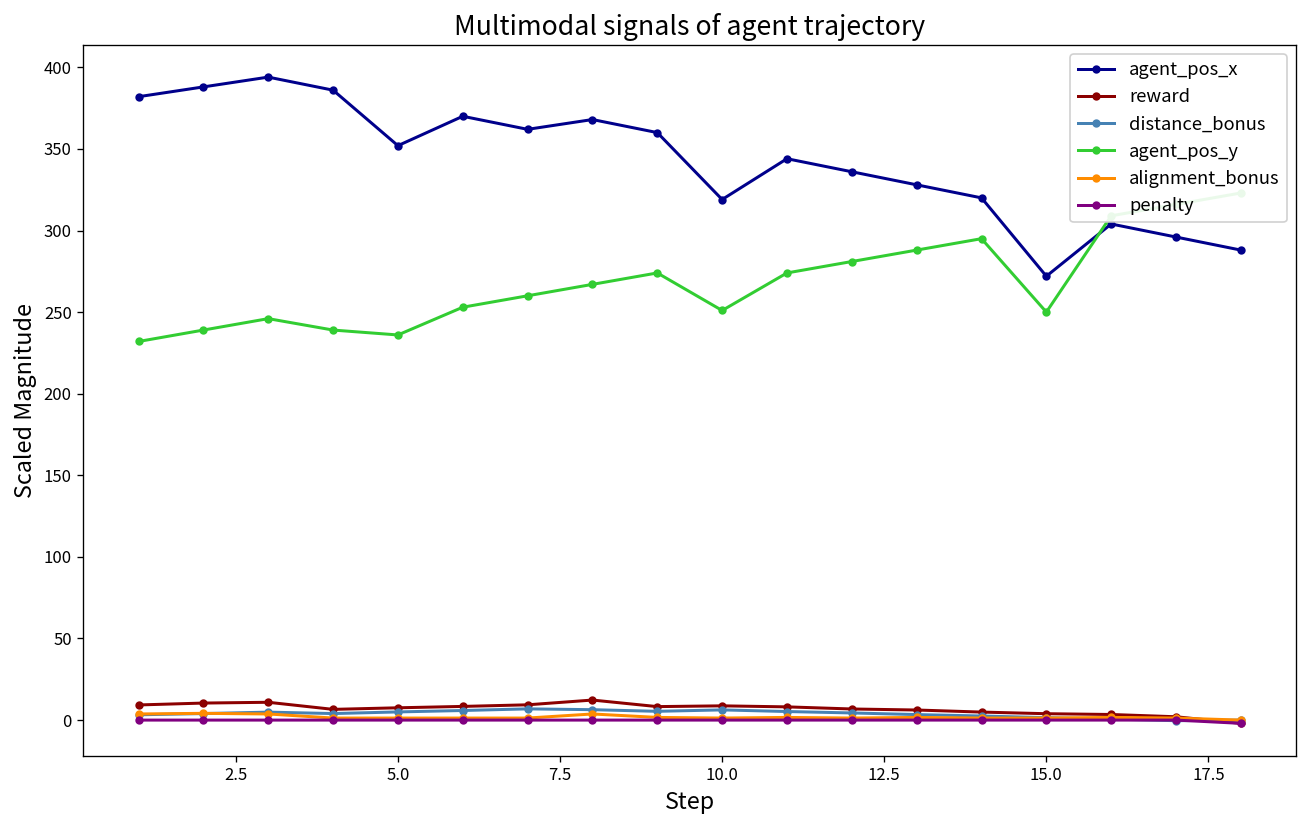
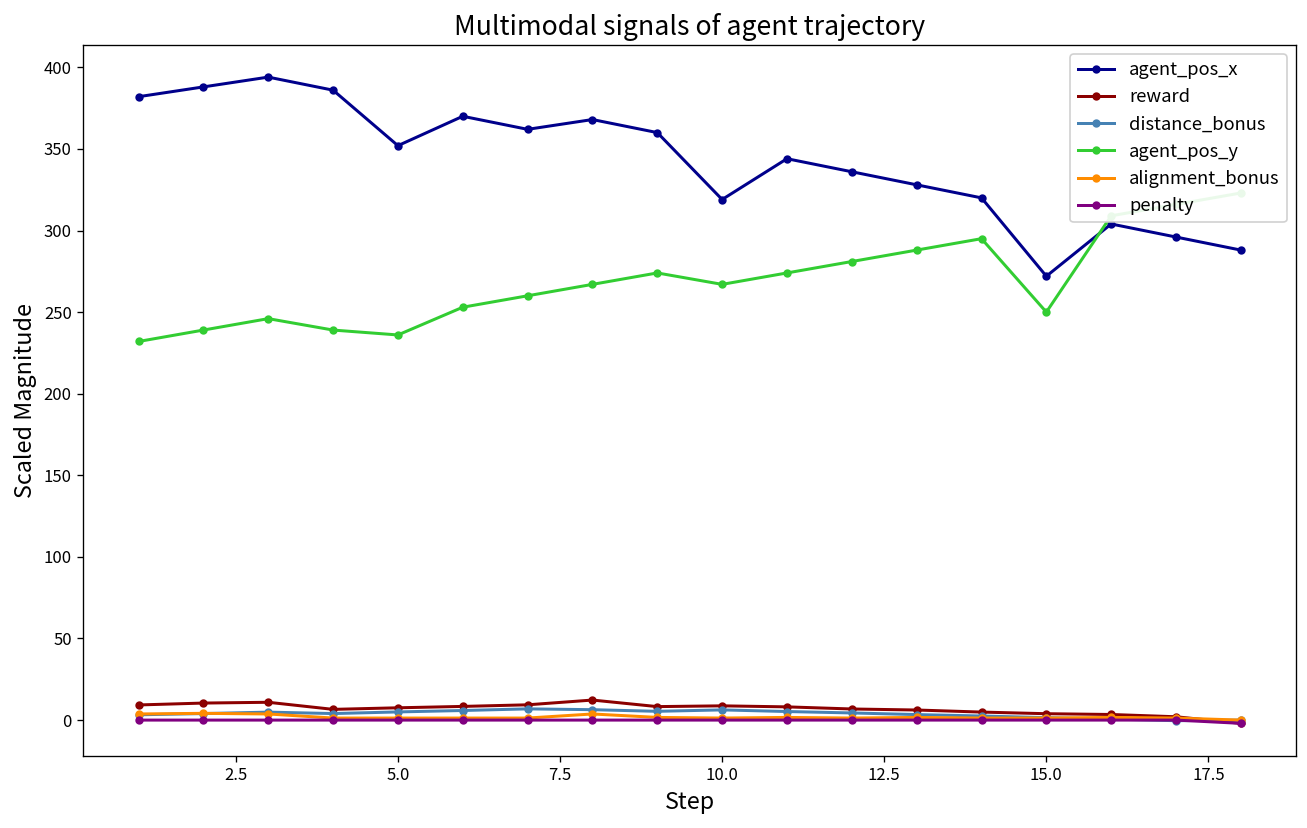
  {
    "agent_pos_x": {
      "5.0": 352,
      "10.0": 319,
      "15.0": 272
    },
    "reward": {
      "5.0": 8,
      "10.0": 9,
      "15.0": 4
    },
    "distance_bonus": {
      "5.0": 5,
      "10.0": 6
    },
    "agent_pos_y": {
      "5.0": 236,
-     "10.0": 251,
+     "10.0": 267,
      "15.0": 250
    }
  }
